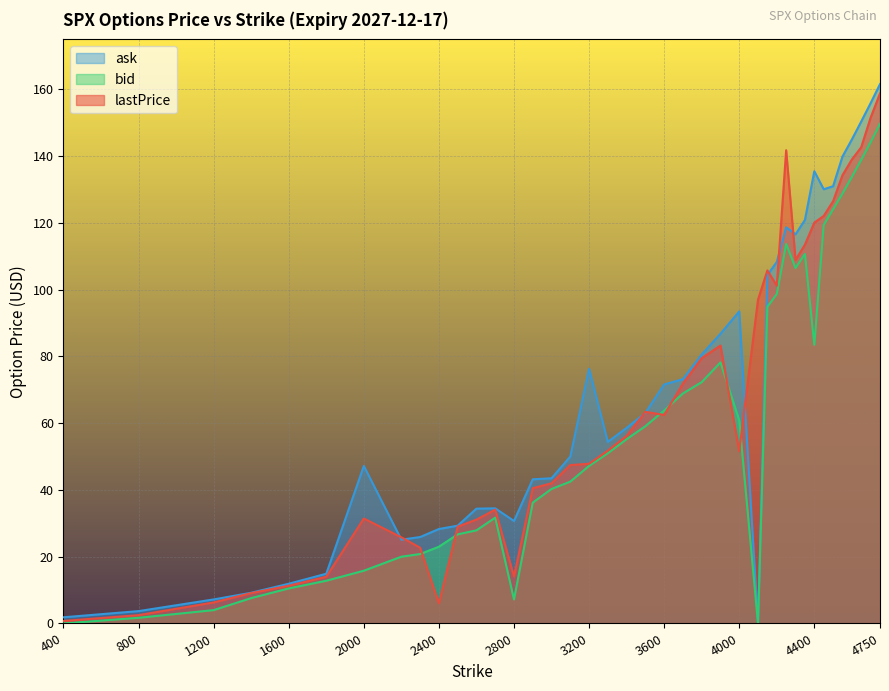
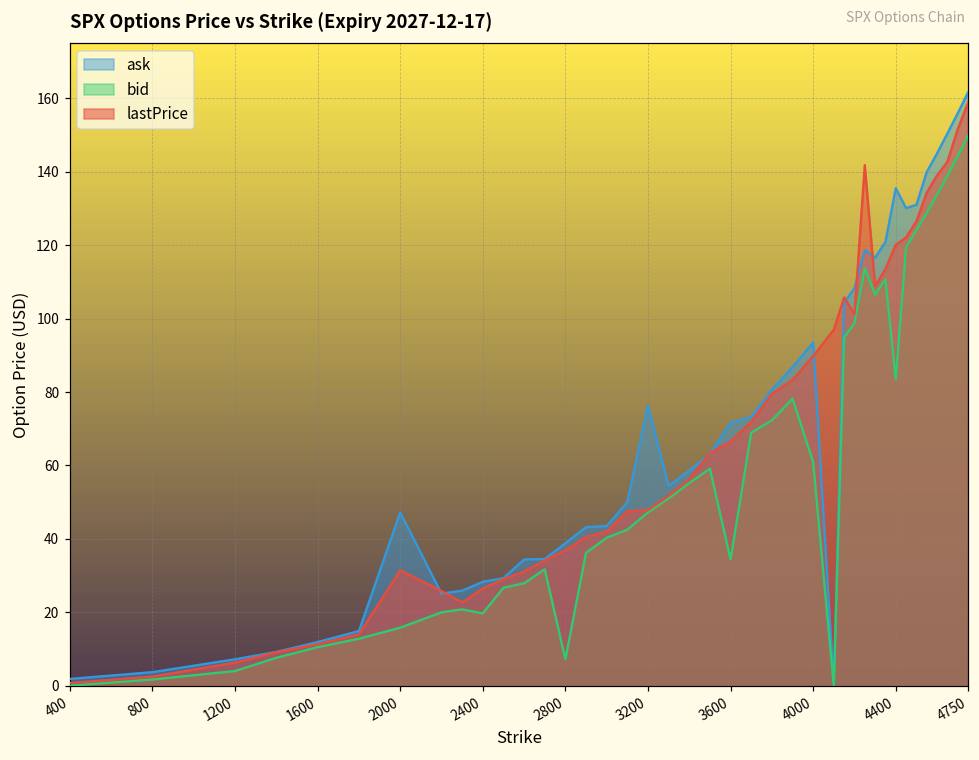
  {
    "ask": {
      "400": 2,
      "800": 4,
      "1200": 7,
      "2000": 47,
      "2400": 28,
-     "2800": 31,
+     "2800": 39,
      "3200": 76,
      "3600": 72,
      "4000": 94,
      "4400": 136,
      "4750": 162
    },
    "bid": {
      "800": 2,
      "1200": 4,
      "1600": 11,
      "2000": 16,
-     "2400": 23,
+     "2400": 20,
      "2800": 7,
-     "3600": 64,
+     "3600": 34,
      "4000": 61,
      "4400": 84,
      "4750": 150
    },
    "lastPrice": {
      "800": 3,
      "1200": 6,
      "2000": 31,
-     "2400": 6,
-     "2800": 14,
-     "3600": 62,
-     "4000": 52,
+     "2400": 26,
+     "2800": 37,
+     "3600": 66,
+     "4000": 90,
      "4400": 120,
      "4750": 159
    }
  }
